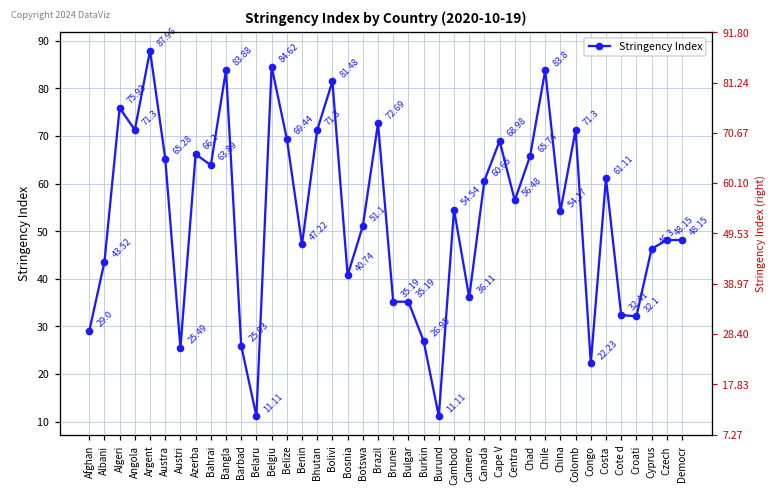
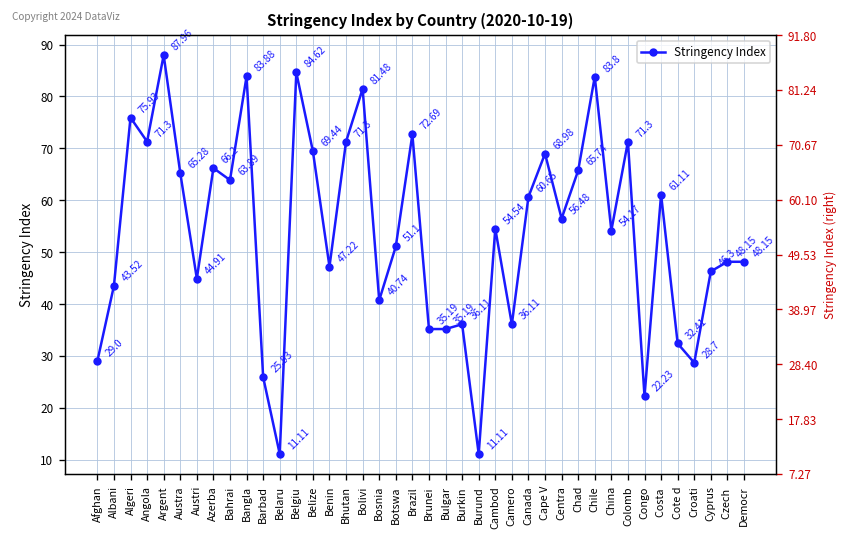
  {
    "Afghan": 29.0,
    "Albani": 43.52,
    "Algeri": 75.93,
    "Angola": 71.3,
    "Argent": 87.96,
-   "Austri": 25.49,
+   "Austri": 44.91,
    "Azerba": 66.2,
    "Bahrai": 63.89,
    "Bangla": 83.88,
    "Barbad": 25.93,
    "Belaru": 11.11,
    "Belgiu": 84.62,
    "Benin": 47.22,
    "Bhutan": 71.3,
    "Bolivi": 81.48,
    "Bosnia": 40.74,
    "Botswa": 51.1,
    "Brazil": 72.69,
-   "Burkin": 26.95,
+   "Burkin": 36.11,
    "Burund": 11.11,
    "Cambod": 54.54,
    "Camero": 36.11,
    "Canada": 60.65,
    "Cape V": 68.98,
    "Centra": 56.48,
    "Chad": 65.74,
    "Chile": 83.8,
    "China": 54.17,
    "Colomb": 71.3,
    "Congo": 22.23,
    "Costa": 61.11,
-   "Croati": 32.1
+   "Croati": 28.7
  }
